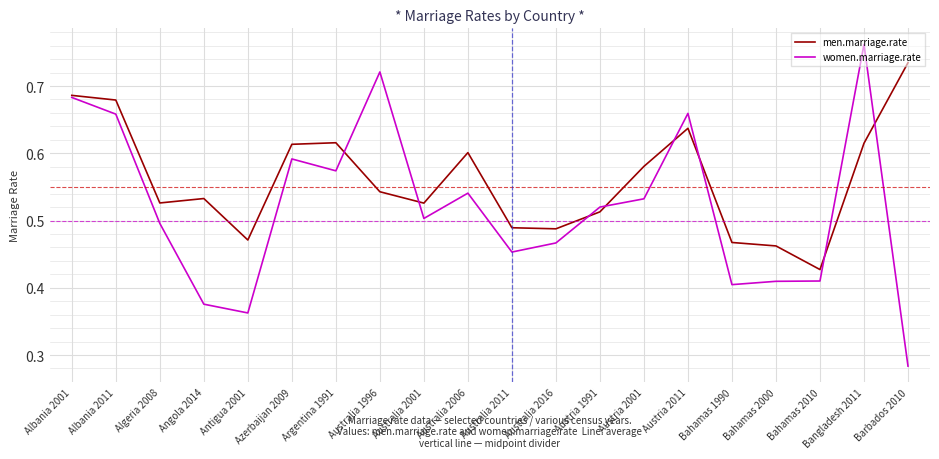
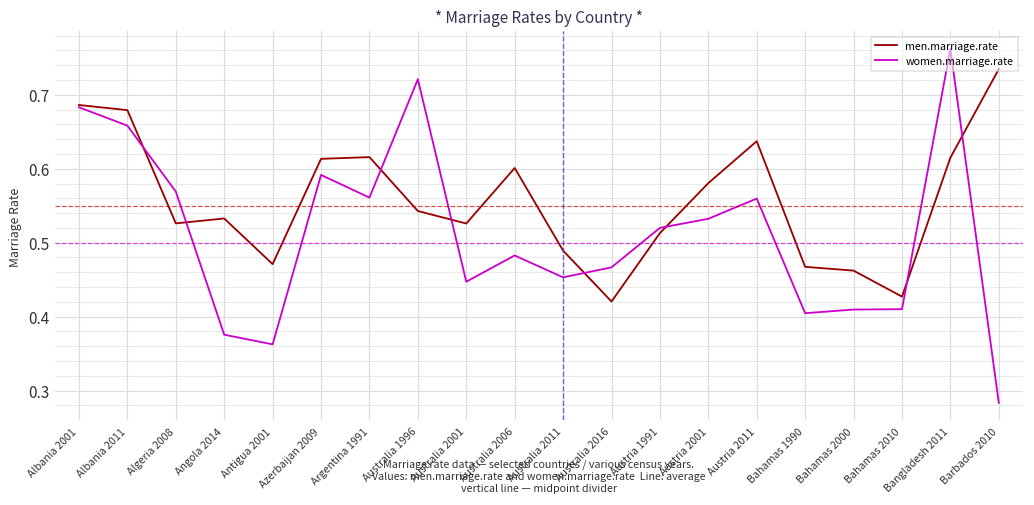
  {
    "men.marriage.rate": {
      "Albania 2011": 0.68,
      "Algeria 2008": 0.53,
      "Angola 2014": 0.53,
      "Antigua 2001": 0.47,
      "Azerbaijan 2009": 0.61,
      "Argentina 1991": 0.62,
      "Australia 1996": 0.54,
      "Australia 2001": 0.53,
      "Australia 2006": 0.60,
      "Australia 2011": 0.49,
-     "Australia 2016": 0.49,
+     "Australia 2016": 0.42,
      "Austria 1991": 0.51,
      "Austria 2001": 0.58,
      "Austria 2011": 0.64,
      "Bahamas 1990": 0.47,
      "Bahamas 2000": 0.46,
      "Bahamas 2010": 0.43,
      "Bangladesh 2011": 0.61
    },
    "women.marriage.rate": {
      "Albania 2011": 0.66,
-     "Algeria 2008": 0.50,
+     "Algeria 2008": 0.57,
      "Angola 2014": 0.38,
      "Antigua 2001": 0.36,
      "Azerbaijan 2009": 0.59,
-     "Argentina 1991": 0.57,
+     "Argentina 1991": 0.56,
      "Australia 1996": 0.72,
-     "Australia 2001": 0.50,
-     "Australia 2006": 0.54,
+     "Australia 2001": 0.45,
+     "Australia 2006": 0.48,
      "Australia 2011": 0.45,
      "Australia 2016": 0.47,
      "Austria 1991": 0.52,
      "Austria 2001": 0.53,
-     "Austria 2011": 0.66,
+     "Austria 2011": 0.56,
      "Bahamas 1990": 0.40,
      "Bahamas 2000": 0.41,
      "Bahamas 2010": 0.41,
      "Barbados 2010": 0.28
    }
  }
